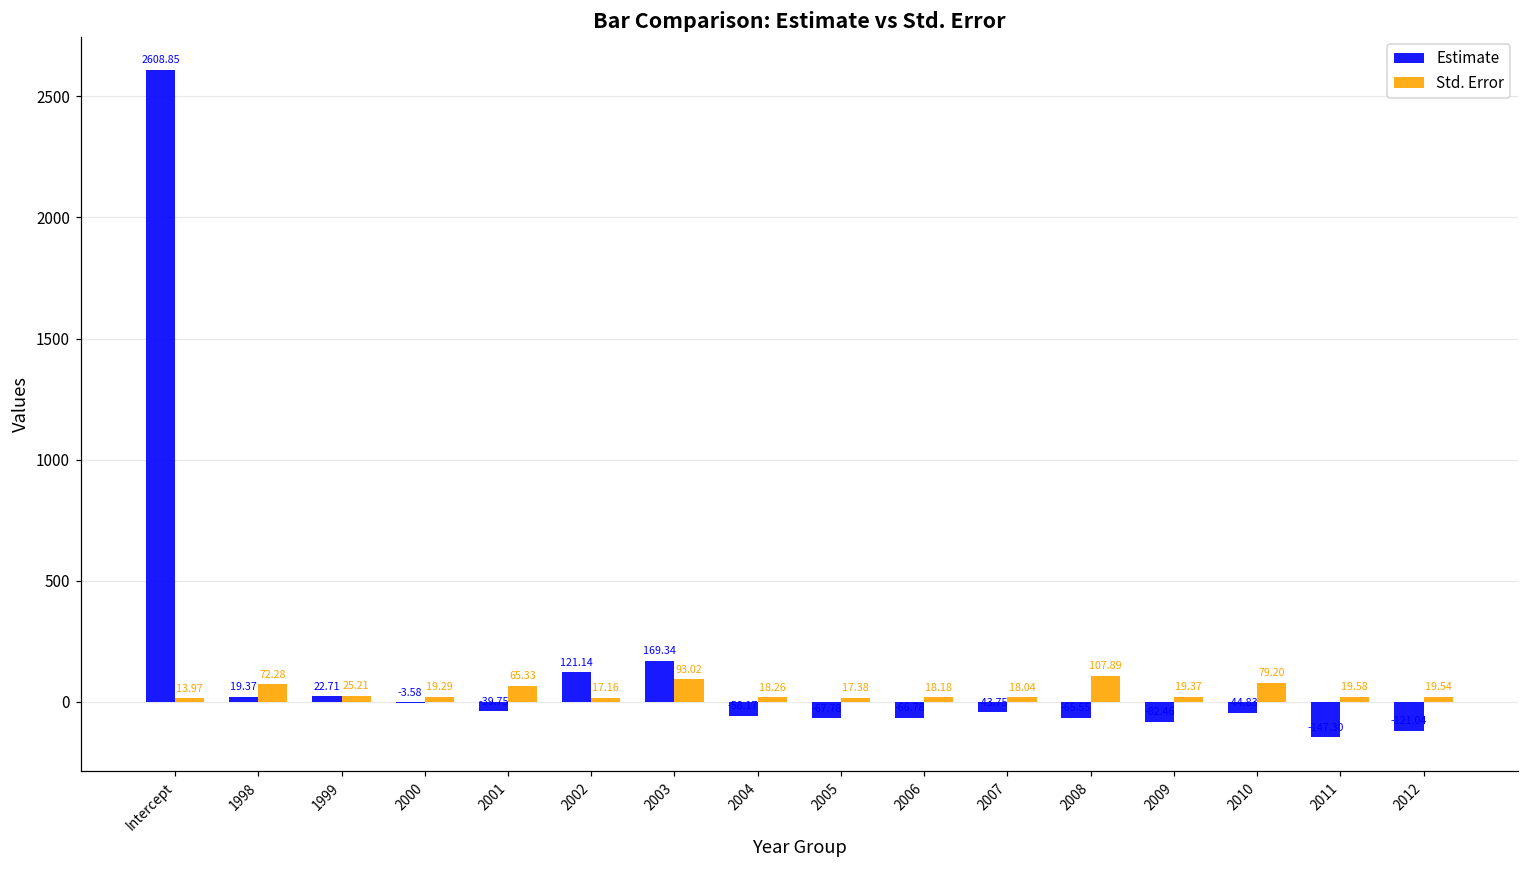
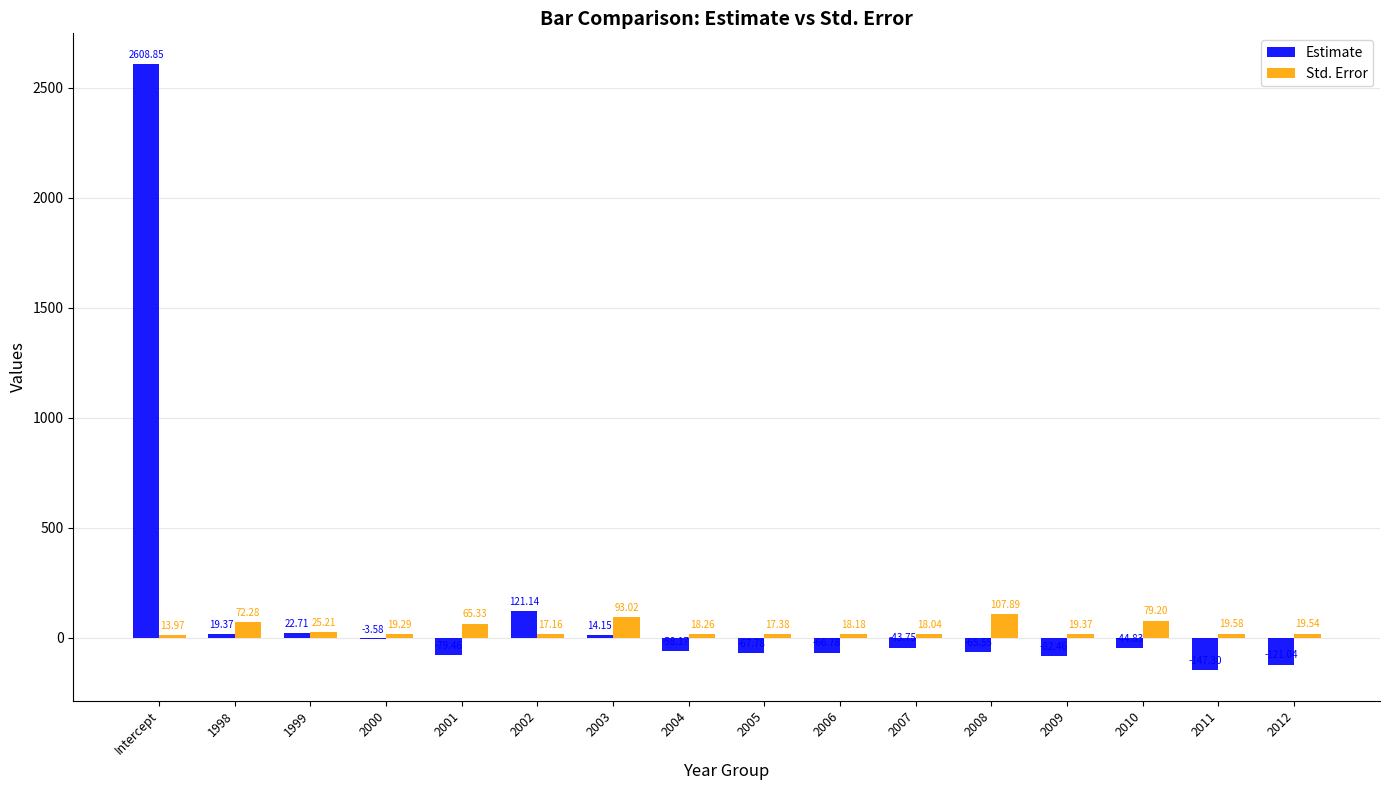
  {
    "Estimate": {
      "Intercept": 2608.85,
      "1998": 19.37,
      "1999": 22.71,
      "2000": -3.58,
-     "2001": -40,
+     "2001": -80,
      "2002": 121.14,
-     "2003": 169.34,
+     "2003": 14.15,
      "2007": -43.75,
      "2010": -44.83
    },
    "Std. Error": {
      "Intercept": 13.97,
      "1998": 72.28,
      "1999": 25.21,
      "2000": 19.29,
      "2001": 65.33,
      "2002": 17.16,
      "2003": 93.02,
      "2004": 18.26,
      "2005": 17.38,
      "2006": 18.18,
      "2007": 18.04,
      "2008": 107.89,
      "2009": 19.37,
      "2010": 79.20,
      "2011": 19.58,
      "2012": 19.54
    }
  }
